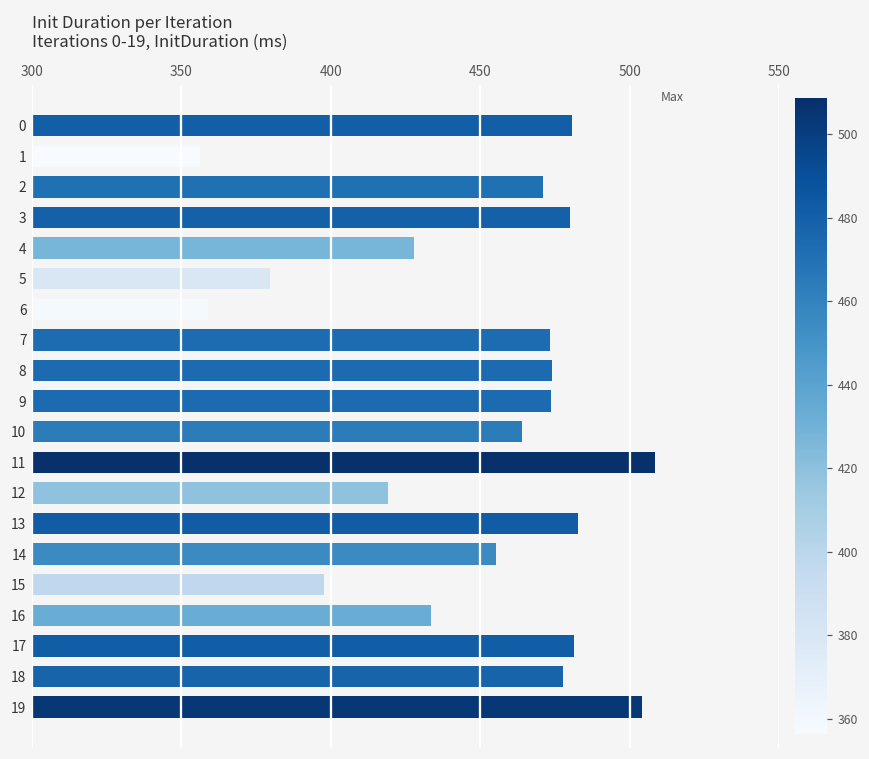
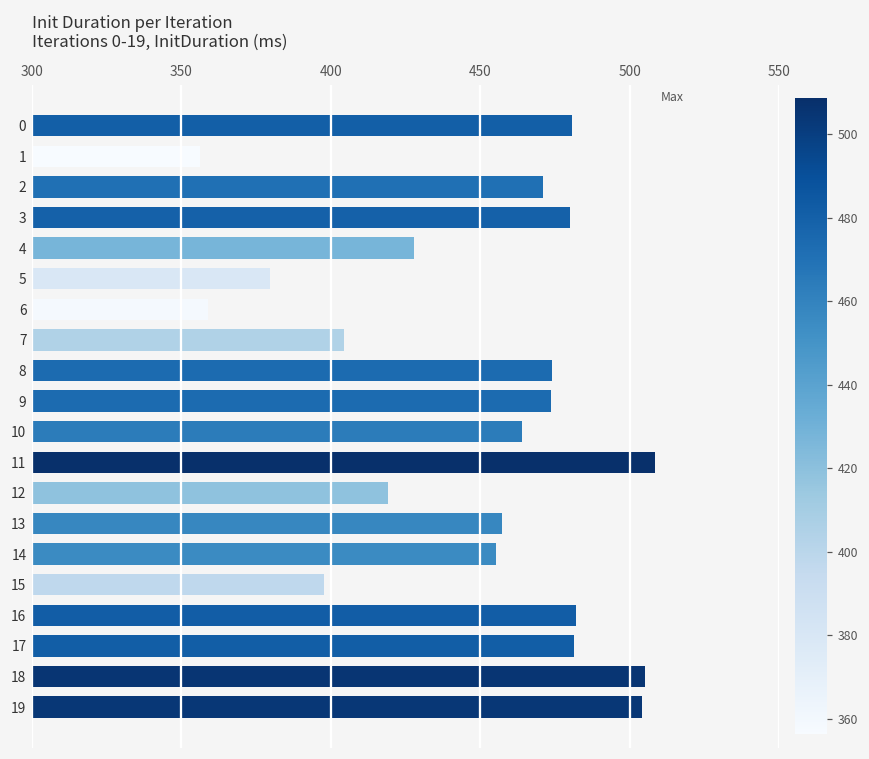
  {
    "0": 481,
    "1": 356,
    "2": 471,
    "3": 480,
    "4": 428,
    "5": 380,
    "6": 359,
-   "7": 473,
+   "7": 404,
    "8": 474,
    "9": 474,
    "10": 464,
    "11": 509,
    "12": 419,
-   "13": 483,
+   "13": 457,
    "14": 455,
    "15": 398,
-   "16": 433,
+   "16": 482,
    "17": 481,
-   "18": 478,
+   "18": 505,
    "19": 504
  }
